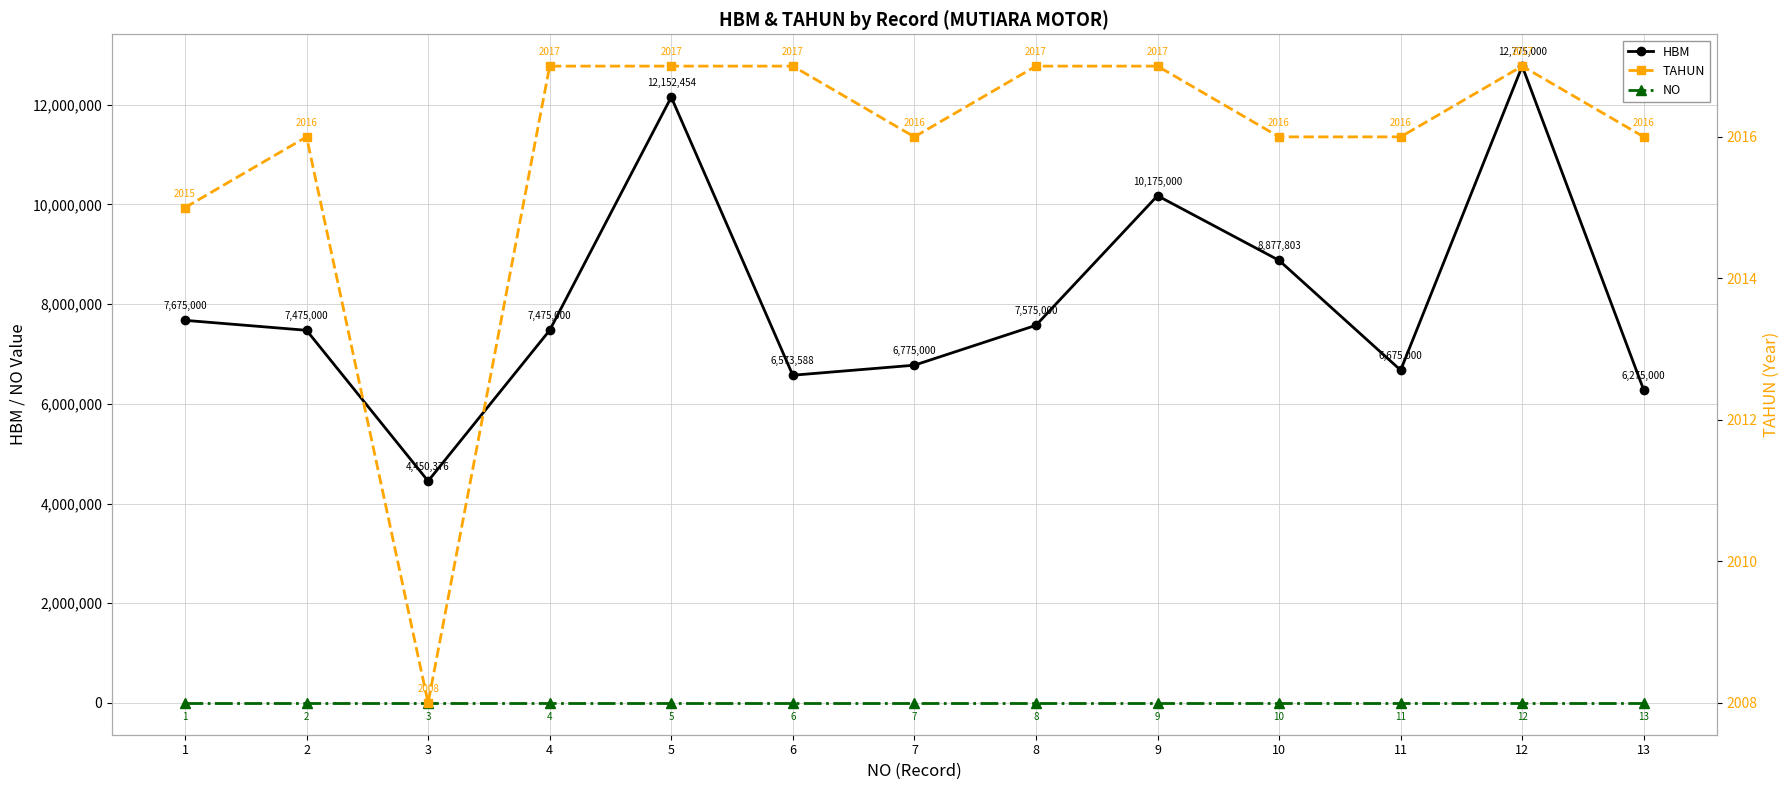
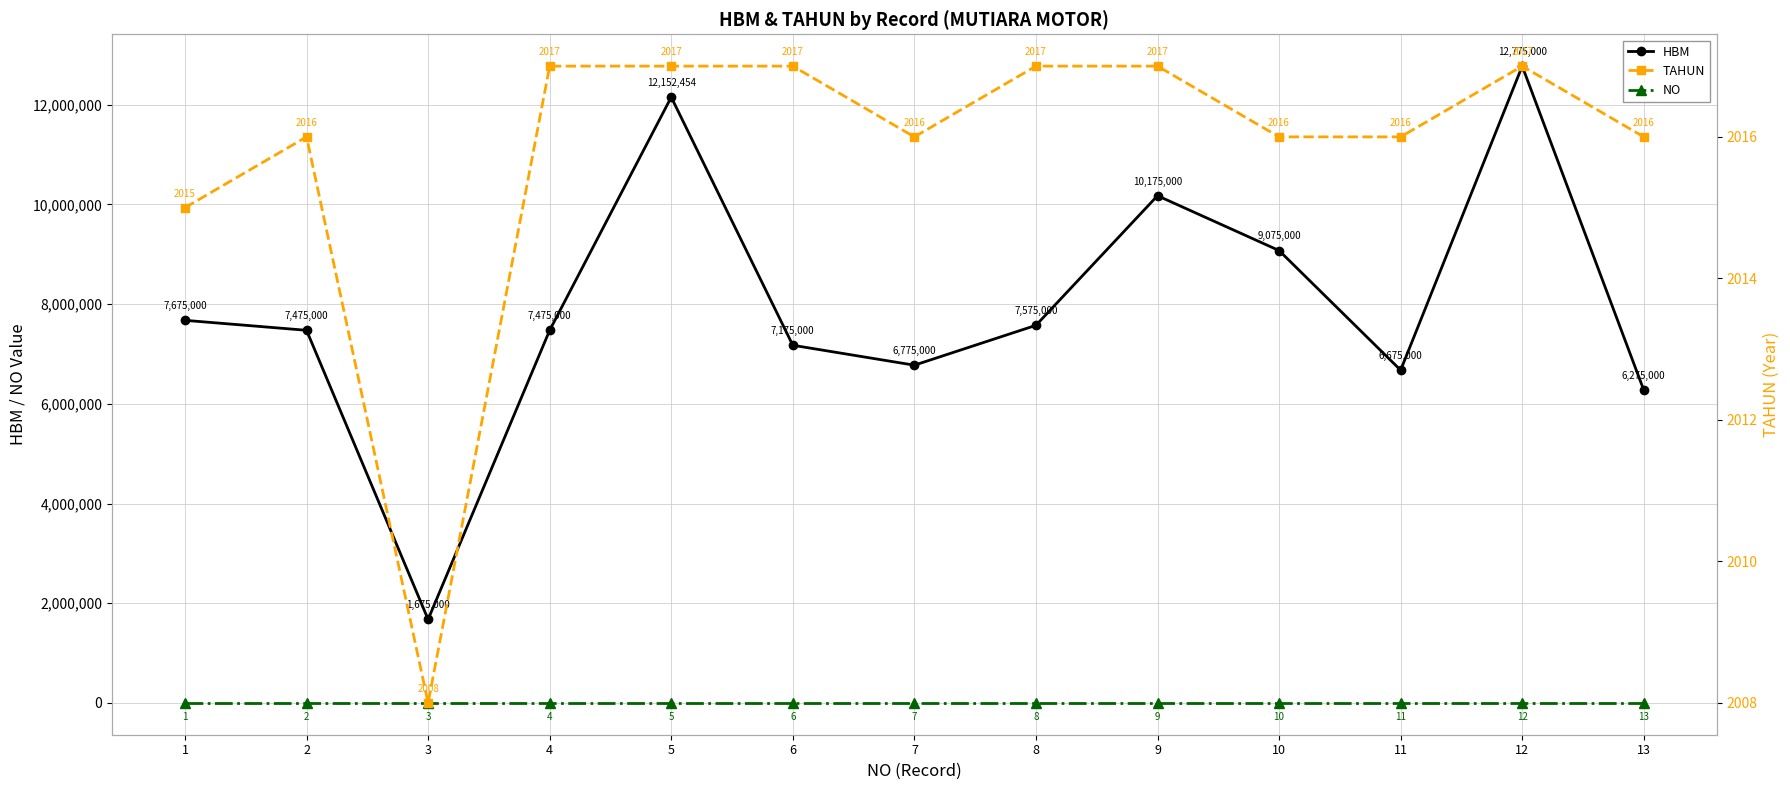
  {
    "HBM": {
      "1": "7,675,000",
      "2": "7,475,000",
-     "3": "4,450,376",
+     "3": "1,675,000",
      "4": "7,475,000",
      "5": "12,152,454",
-     "6": "6,573,588",
+     "6": "7,175,000",
      "7": "6,775,000",
      "8": "7,575,000",
      "9": "10,175,000",
-     "10": "8,877,803",
+     "10": "9,075,000",
      "11": "6,675,000",
      "13": "6,275,000"
    },
    "NO": {
      "1": "1",
      "2": "2",
      "3": "3",
      "4": "4",
      "5": "5",
      "6": "6",
      "7": "7",
      "8": "8",
      "9": "9",
      "10": "10",
      "11": "11",
      "12": "12",
      "13": "13"
    },
    "TAHUN": {
      "1": "2015",
      "2": "2016",
      "3": "2008",
      "4": "2017",
      "5": "2017",
      "6": "2017",
      "7": "2016",
      "8": "2017",
      "9": "2017",
      "10": "2016",
      "11": "2016",
      "13": "2016"
    }
  }
